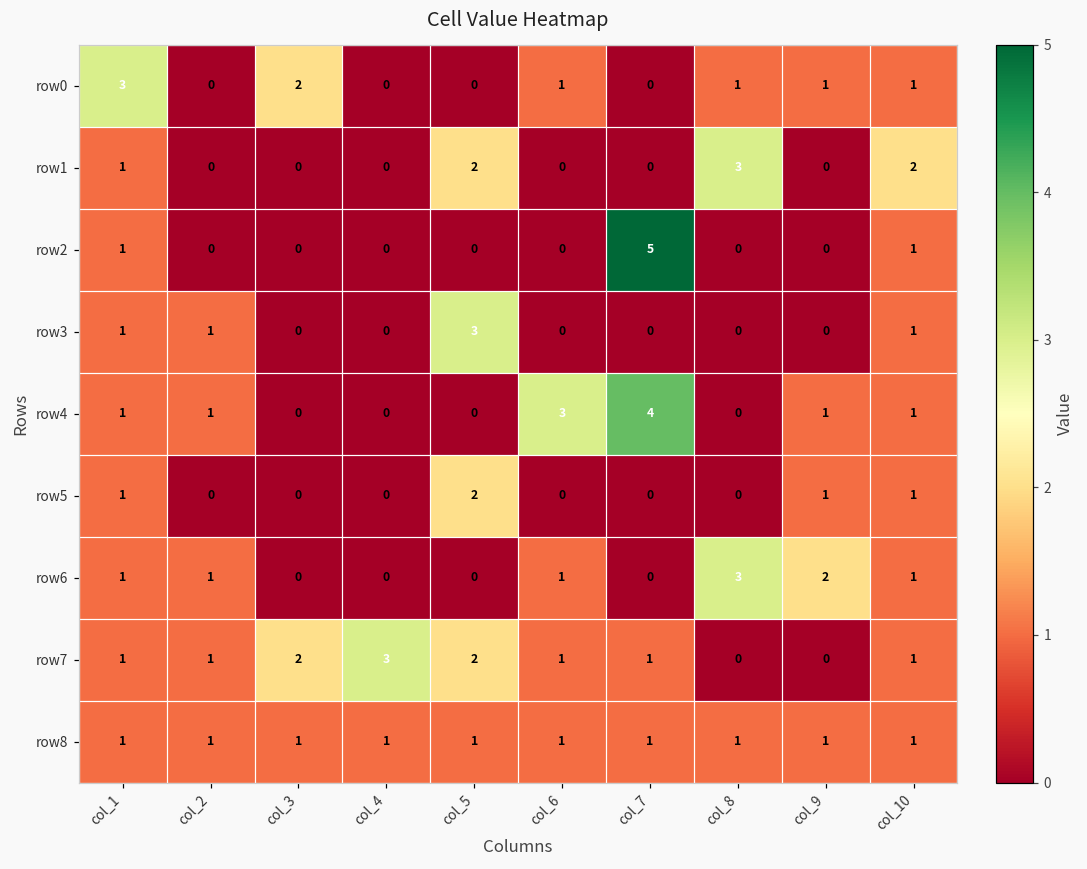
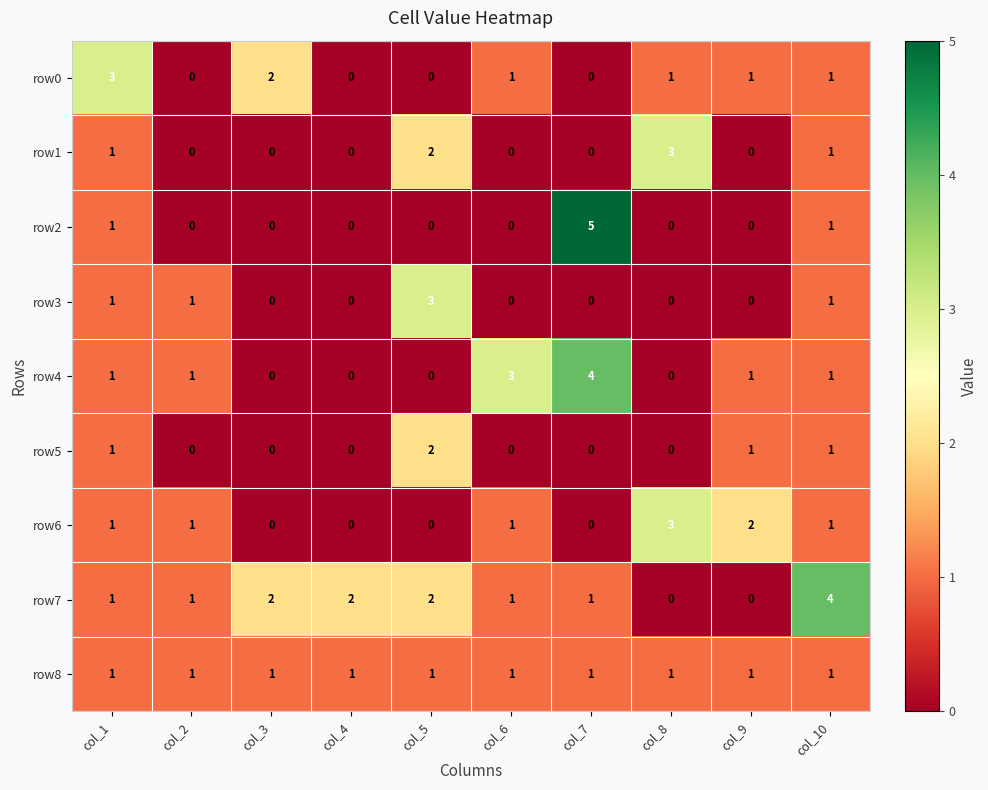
  {
    "row0": {
      "col_1": 3,
      "col_2": 0,
      "col_3": 2,
      "col_4": 0,
      "col_5": 0,
      "col_6": 1,
      "col_7": 0,
      "col_8": 1,
      "col_9": 1,
      "col_10": 1
    },
    "row1": {
      "col_1": 1,
      "col_2": 0,
      "col_3": 0,
      "col_4": 0,
      "col_5": 2,
      "col_6": 0,
      "col_7": 0,
      "col_8": 3,
      "col_9": 0,
-     "col_10": 2
+     "col_10": 1
    },
    "row2": {
      "col_1": 1,
      "col_2": 0,
      "col_3": 0,
      "col_4": 0,
      "col_5": 0,
      "col_6": 0,
      "col_7": 5,
      "col_8": 0,
      "col_9": 0,
      "col_10": 1
    },
    "row3": {
      "col_1": 1,
      "col_2": 1,
      "col_3": 0,
      "col_4": 0,
      "col_5": 3,
      "col_6": 0,
      "col_7": 0,
      "col_8": 0,
      "col_9": 0,
      "col_10": 1
    },
    "row4": {
      "col_1": 1,
      "col_2": 1,
      "col_3": 0,
      "col_4": 0,
      "col_5": 0,
      "col_6": 3,
      "col_7": 4,
      "col_8": 0,
      "col_9": 1,
      "col_10": 1
    },
    "row5": {
      "col_1": 1,
      "col_2": 0,
      "col_3": 0,
      "col_4": 0,
      "col_5": 2,
      "col_6": 0,
      "col_7": 0,
      "col_8": 0,
      "col_9": 1,
      "col_10": 1
    },
    "row6": {
      "col_1": 1,
      "col_2": 1,
      "col_3": 0,
      "col_4": 0,
      "col_5": 0,
      "col_6": 1,
      "col_7": 0,
      "col_8": 3,
      "col_9": 2,
      "col_10": 1
    },
    "row7": {
      "col_1": 1,
      "col_2": 1,
      "col_3": 2,
-     "col_4": 3,
+     "col_4": 2,
      "col_5": 2,
      "col_6": 1,
      "col_7": 1,
      "col_8": 0,
      "col_9": 0,
-     "col_10": 1
+     "col_10": 4
    },
    "row8": {
      "col_1": 1,
      "col_2": 1,
      "col_3": 1,
      "col_4": 1,
      "col_5": 1,
      "col_6": 1,
      "col_7": 1,
      "col_8": 1,
      "col_9": 1,
      "col_10": 1
    }
  }
